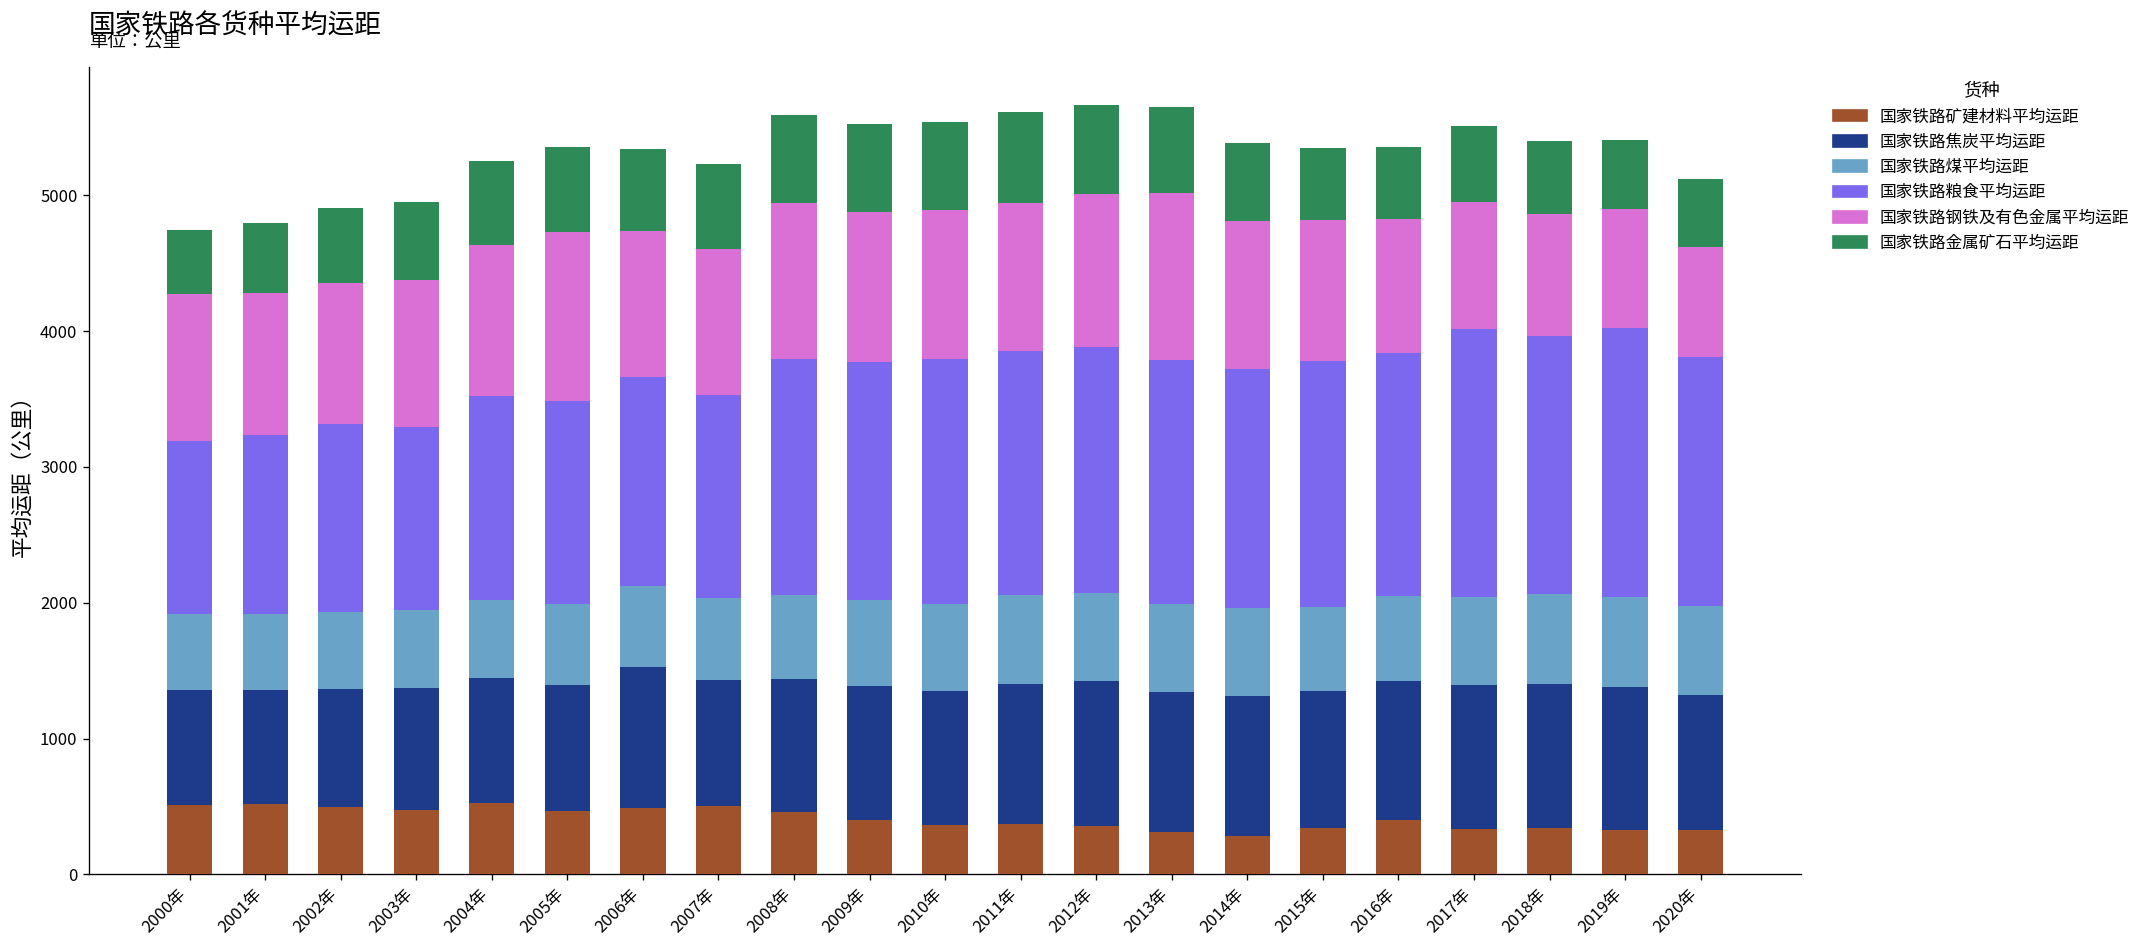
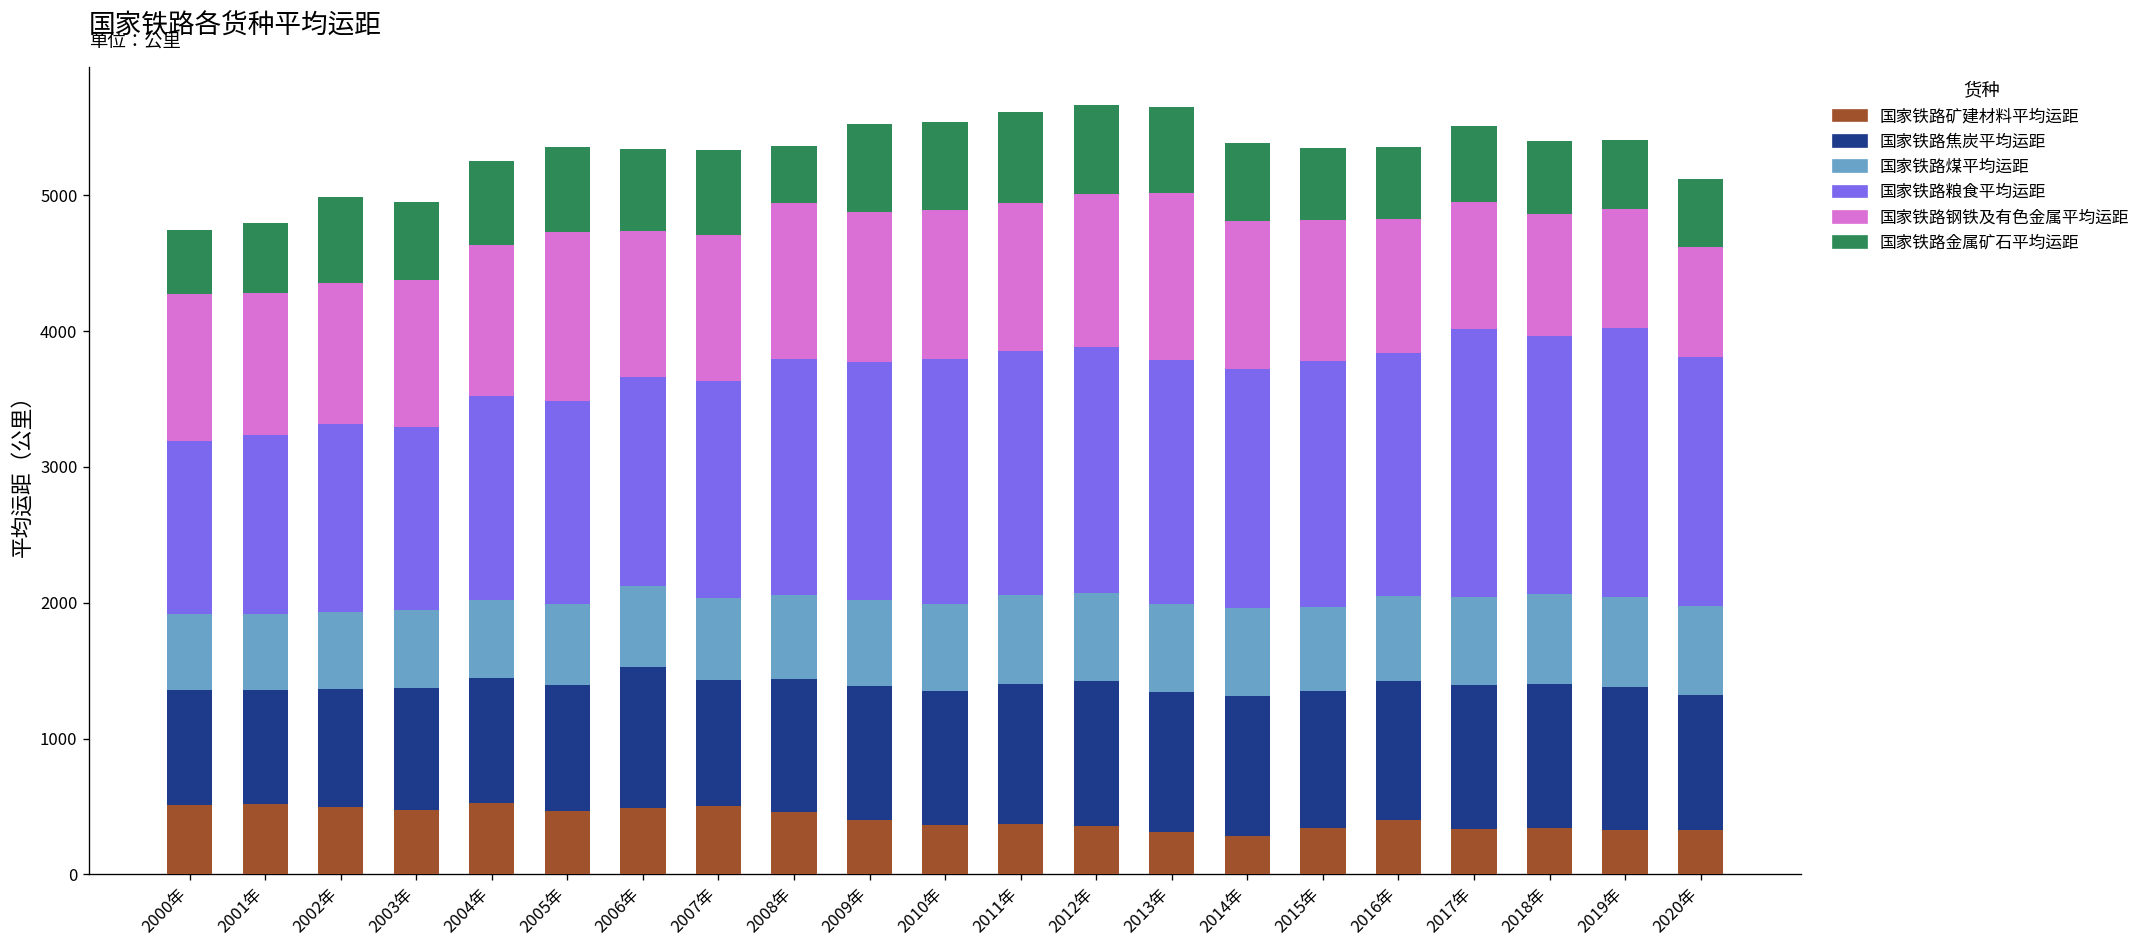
  {
    "国家铁路矿建材料平均运距": {
      "2000年": 510,
      "2001年": 520,
      "2002年": 500,
      "2003年": 480,
      "2004年": 530,
      "2005年": 460,
      "2006年": 490,
      "2007年": 500,
      "2008年": 460,
      "2009年": 400,
      "2010年": 360,
      "2011年": 370,
      "2012年": 350,
      "2013年": 310,
      "2014年": 280,
      "2015年": 340,
      "2016年": 400,
      "2017年": 330,
      "2018年": 340,
      "2019年": 320,
      "2020年": 330
    },
    "国家铁路焦炭平均运距": {
      "2000年": 850,
      "2001年": 840,
      "2002年": 870,
      "2003年": 900,
      "2004年": 920,
      "2005年": 930,
      "2006年": 1030,
      "2007年": 930,
      "2008年": 980,
      "2009年": 980,
      "2010年": 990,
      "2011年": 1030,
      "2012年": 1070,
      "2013年": 1030,
      "2014年": 1030,
      "2015年": 1010,
      "2016年": 1030,
      "2017年": 1060,
      "2018年": 1060,
      "2019年": 1060,
      "2020年": 990
    },
    "国家铁路煤平均运距": {
      "2000年": 560,
      "2001年": 560,
      "2002年": 570,
      "2003年": 570,
      "2004年": 580,
      "2005年": 600,
      "2006年": 600,
      "2007年": 610,
      "2008年": 620,
      "2009年": 640,
      "2010年": 640,
      "2011年": 650,
      "2012年": 650,
      "2013年": 650,
      "2014年": 650,
      "2015年": 620,
      "2016年": 630,
      "2017年": 650,
      "2018年": 660,
      "2019年": 660,
      "2020年": 660
    },
    "国家铁路粮食平均运距": {
      "2000年": 1280,
      "2001年": 1320,
      "2002年": 1380,
      "2003年": 1350,
      "2004年": 1500,
      "2005年": 1490,
      "2006年": 1540,
-     "2007年": 1490,
+     "2007年": 1600,
      "2008年": 1740,
      "2009年": 1750,
      "2010年": 1800,
      "2011年": 1800,
      "2012年": 1820,
      "2013年": 1790,
      "2014年": 1760,
      "2015年": 1810,
      "2016年": 1790,
      "2017年": 1970,
      "2018年": 1900,
      "2019年": 1980,
      "2020年": 1840
    },
    "国家铁路钢铁及有色金属平均运距": {
      "2000年": 1080,
      "2001年": 1050,
      "2002年": 1040,
      "2003年": 1080,
      "2004年": 1110,
      "2005年": 1240,
      "2006年": 1080,
      "2007年": 1080,
      "2008年": 1150,
      "2009年": 1100,
      "2010年": 1090,
      "2011年": 1090,
      "2012年": 1120,
      "2013年": 1230,
      "2014年": 1090,
      "2015年": 1040,
      "2016年": 990,
      "2017年": 930,
      "2018年": 900,
      "2019年": 880,
      "2020年": 810
    },
    "国家铁路金属矿石平均运距": {
      "2000年": 470,
      "2001年": 520,
-     "2002年": 550,
+     "2002年": 630,
      "2003年": 570,
      "2004年": 620,
      "2005年": 630,
      "2006年": 610,
      "2007年": 630,
-     "2008年": 650,
+     "2008年": 420,
      "2009年": 650,
      "2010年": 650,
      "2011年": 670,
      "2012年": 650,
      "2013年": 630,
      "2014年": 580,
      "2015年": 530,
      "2016年": 530,
      "2017年": 560,
      "2018年": 540,
      "2019年": 510,
      "2020年": 500
    }
  }
